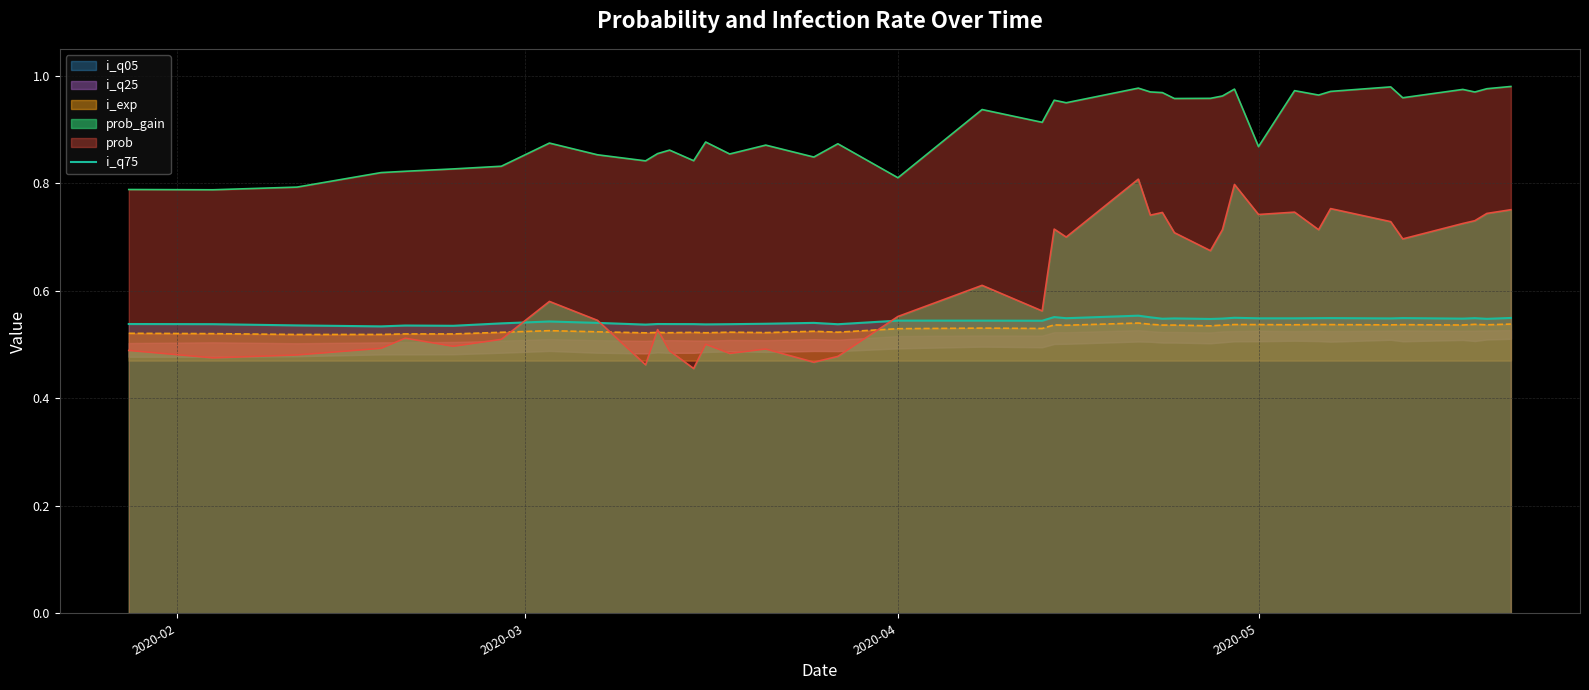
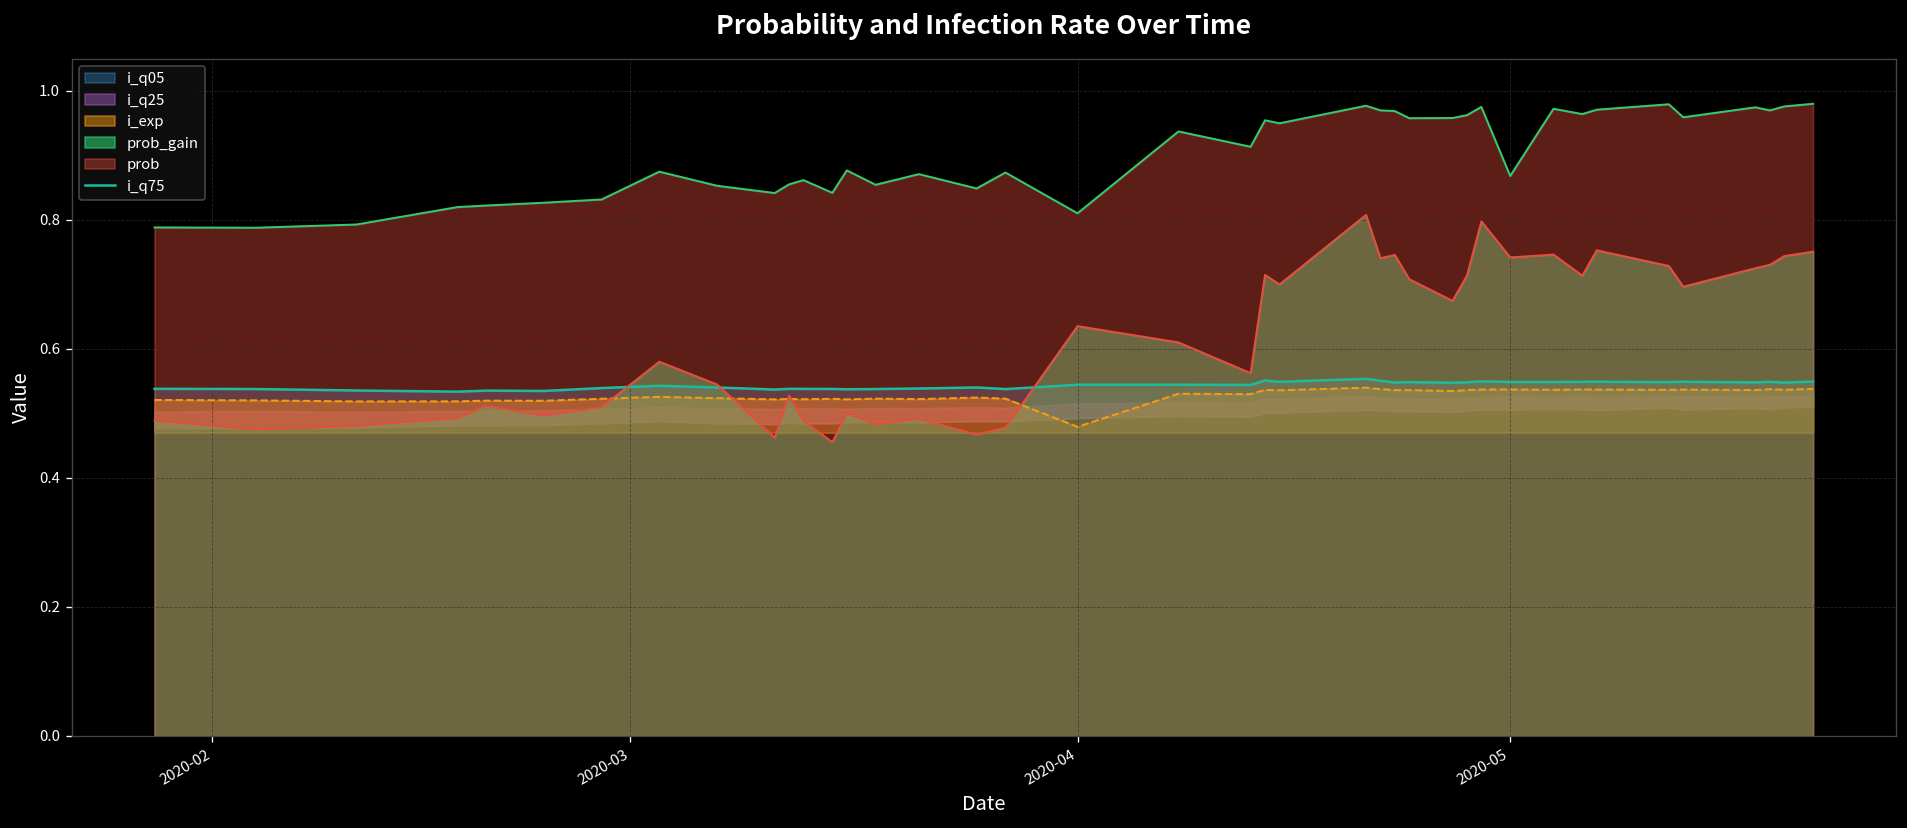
  {
    "i_q05": {
      "2020-04": 0.54,
      "2020-05": 0.55
    },
    "i_exp": {
-     "2020-04": 0.53,
+     "2020-04": 0.48,
      "2020-05": 0.54
    },
    "prob": {
      "2020-04": 0.81,
      "2020-05": 0.87
    },
    "prob_gain": {
-     "2020-04": 0.55,
+     "2020-04": 0.64,
      "2020-05": 0.74
    }
  }
